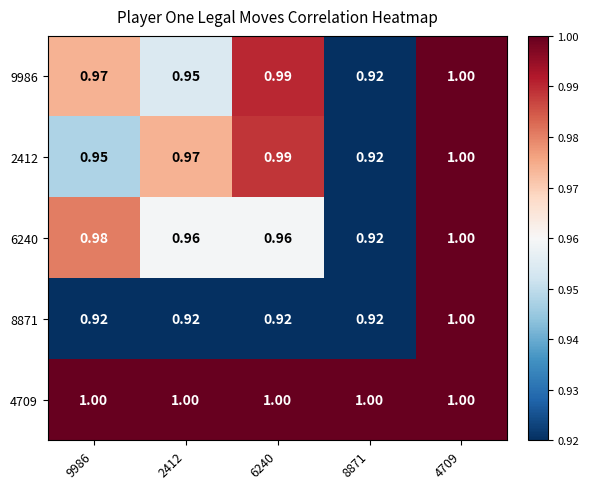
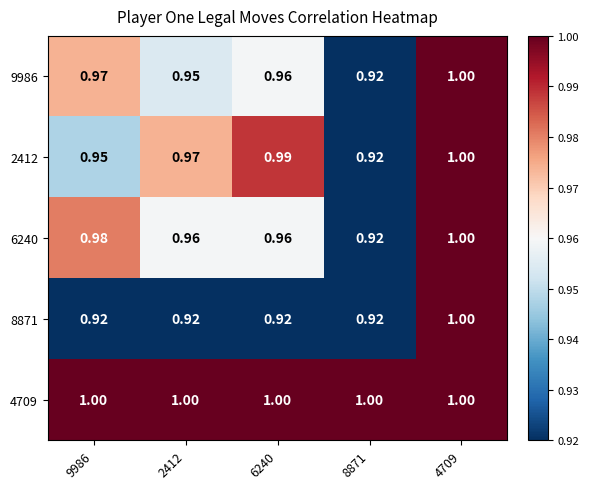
  {
    "9986": {
      "9986": 0.97,
      "2412": 0.95,
-     "6240": 0.99,
+     "6240": 0.96,
      "8871": 0.92,
      "4709": 1.00
    },
    "2412": {
      "9986": 0.95,
      "2412": 0.97,
      "6240": 0.99,
      "8871": 0.92,
      "4709": 1.00
    },
    "6240": {
      "9986": 0.98,
      "2412": 0.96,
      "6240": 0.96,
      "8871": 0.92,
      "4709": 1.00
    },
    "8871": {
      "9986": 0.92,
      "2412": 0.92,
      "6240": 0.92,
      "8871": 0.92,
      "4709": 1.00
    },
    "4709": {
      "9986": 1.00,
      "2412": 1.00,
      "6240": 1.00,
      "8871": 1.00,
      "4709": 1.00
    }
  }
